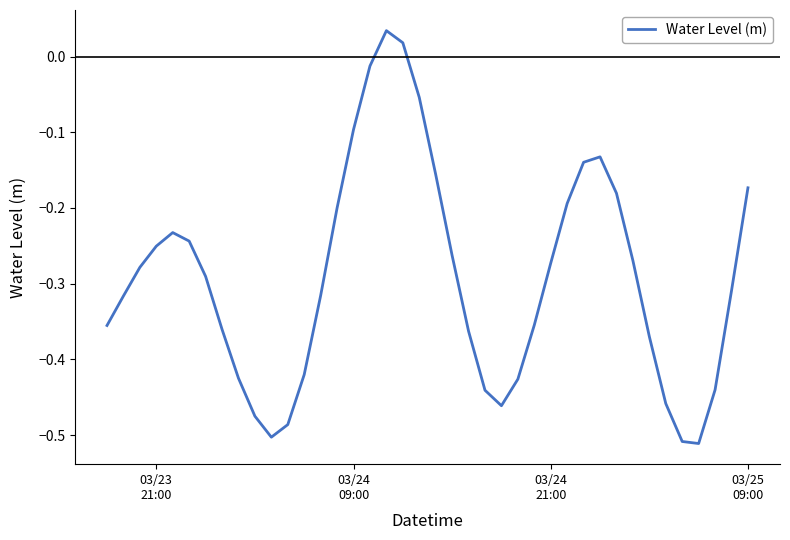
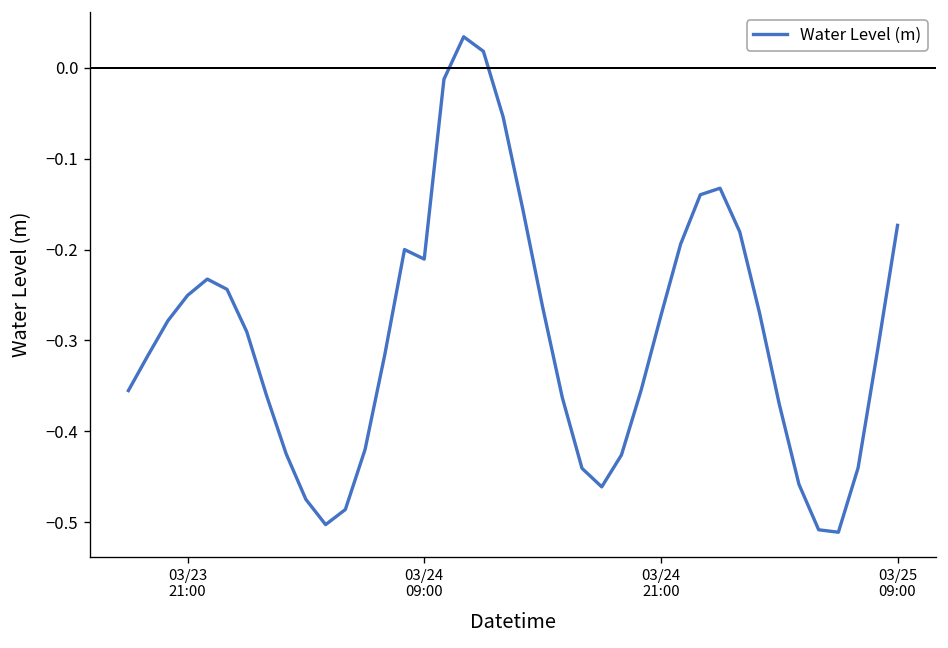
  {
    "03/23 21:00": -0.25,
-   "03/24 09:00": -0.10,
+   "03/24 09:00": -0.21,
    "03/24 21:00": -0.27,
    "03/25 09:00": -0.17
  }
